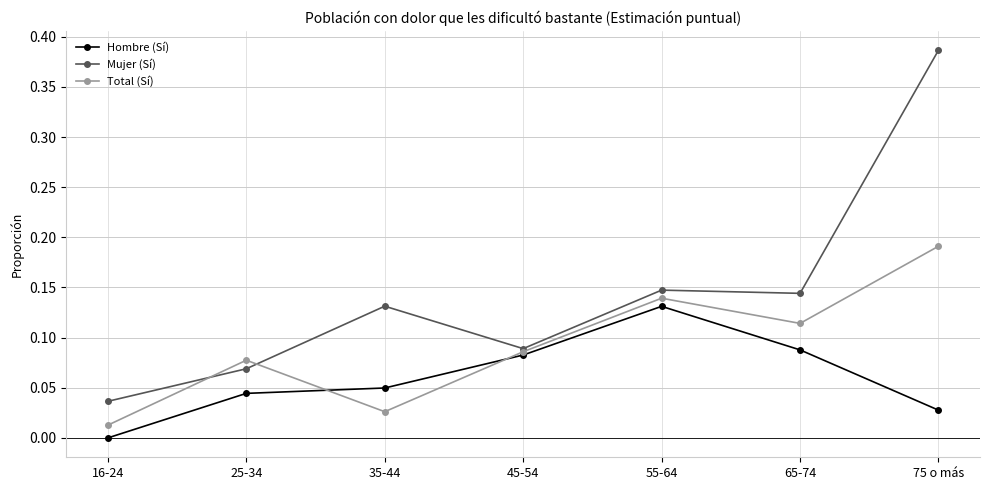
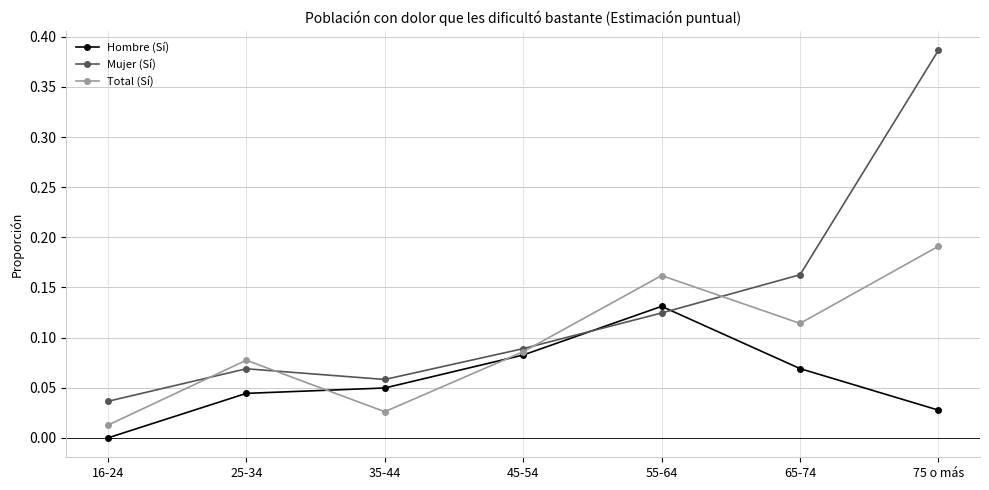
  {
    "Hombre (Sí)": {
      "16-24": 0.000,
      "25-34": 0.044,
      "35-44": 0.050,
      "45-54": 0.083,
      "55-64": 0.131,
-     "65-74": 0.088,
+     "65-74": 0.069,
      "75 o más": 0.028
    },
    "Mujer (Sí)": {
      "16-24": 0.036,
      "25-34": 0.069,
-     "35-44": 0.131,
+     "35-44": 0.058,
      "45-54": 0.089,
-     "55-64": 0.147,
-     "65-74": 0.144,
+     "55-64": 0.125,
+     "65-74": 0.163,
      "75 o más": 0.387
    },
    "Total (Sí)": {
      "16-24": 0.013,
      "25-34": 0.077,
      "35-44": 0.026,
      "45-54": 0.086,
-     "55-64": 0.139,
+     "55-64": 0.162,
      "65-74": 0.114,
      "75 o más": 0.191
    }
  }
